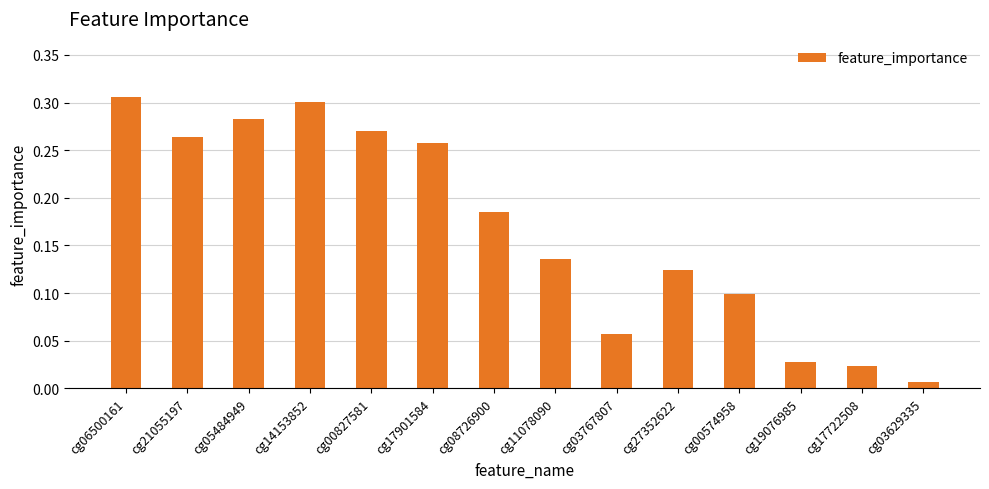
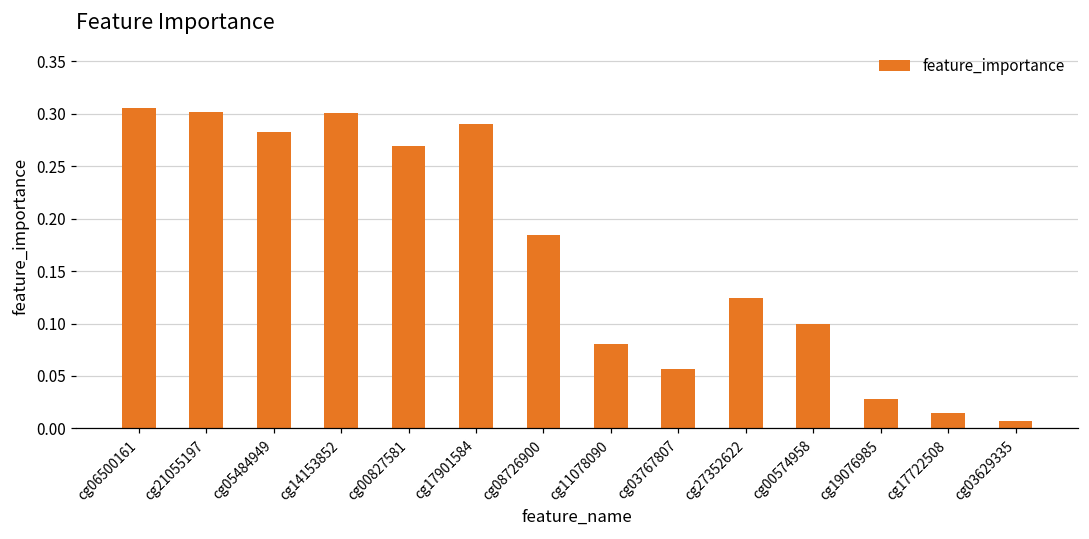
  {
    "cg06500161": 0.31,
-   "cg21055197": 0.26,
+   "cg21055197": 0.30,
    "cg05484949": 0.28,
    "cg14153852": 0.30,
    "cg00827581": 0.27,
-   "cg17901584": 0.26,
+   "cg17901584": 0.29,
    "cg08726900": 0.18,
-   "cg11078090": 0.14,
+   "cg11078090": 0.08,
    "cg03767807": 0.06,
    "cg27352622": 0.12,
    "cg00574958": 0.10,
    "cg19076985": 0.03,
-   "cg17722508": 0.02,
+   "cg17722508": 0.01,
    "cg03629335": 0.01
  }
